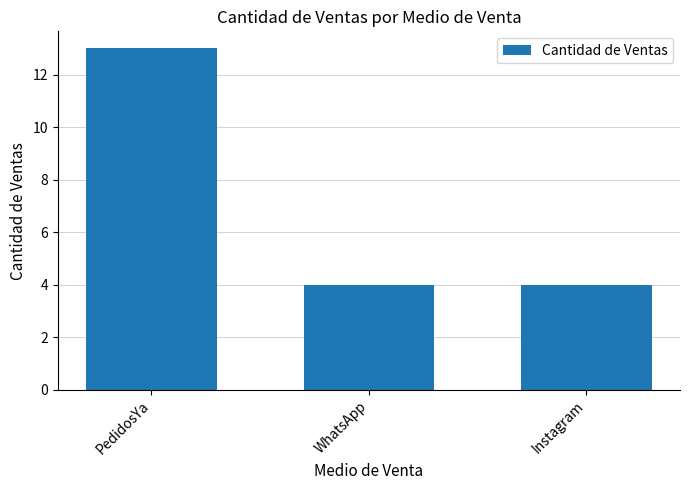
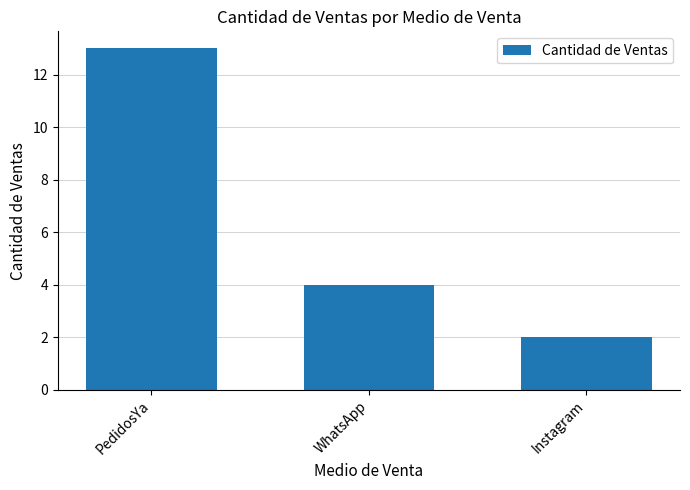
  {
    "PedidosYa": 13,
    "WhatsApp": 4,
-   "Instagram": 4
+   "Instagram": 2
  }
